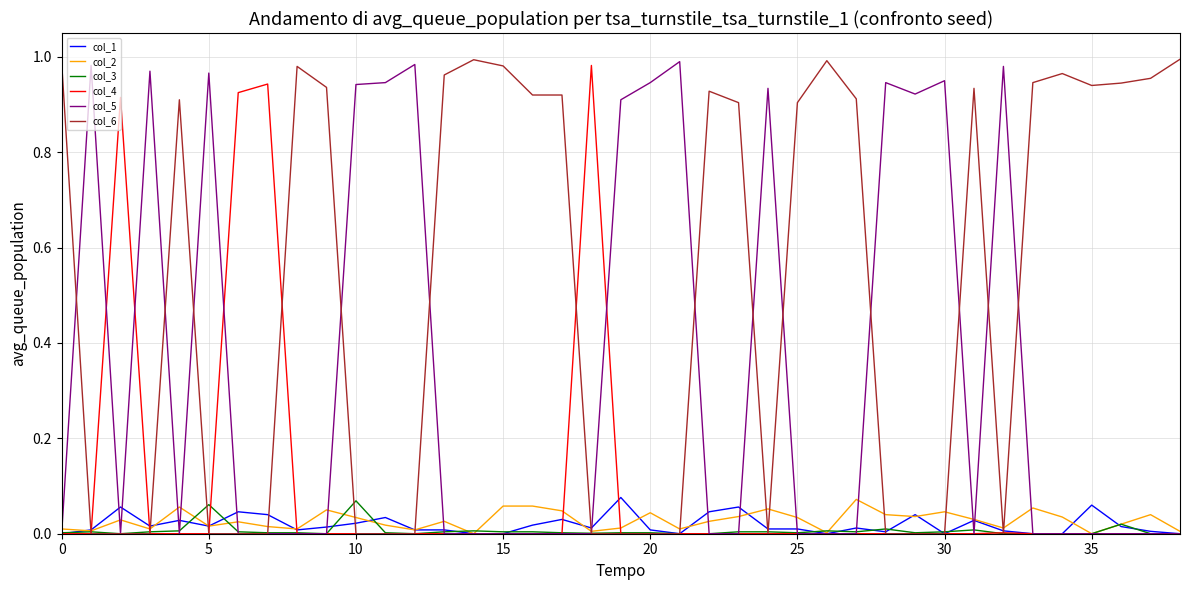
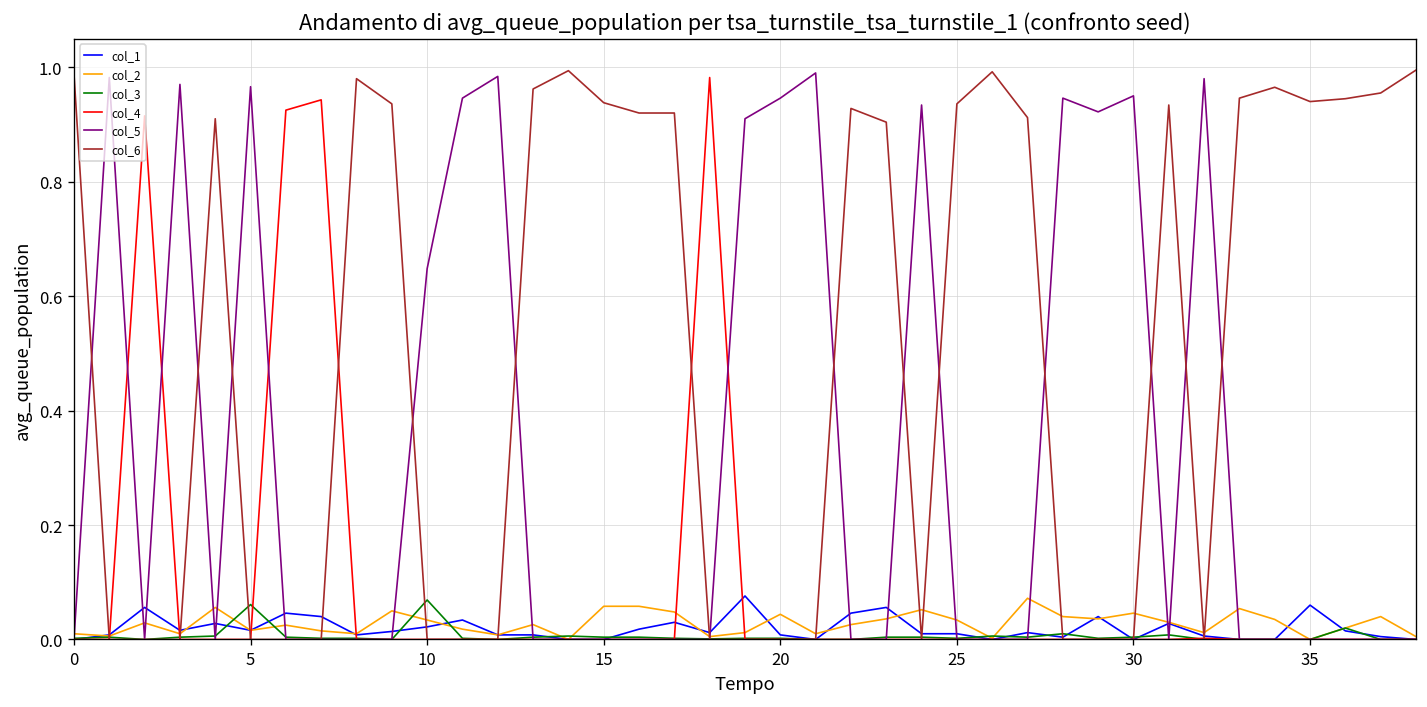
  {
    "col_1": {
      "10": 0.02,
      "20": 0.01,
      "25": 0.01,
      "35": 0.06
    },
    "col_2": {
      "0": 0.01,
      "10": 0.03,
      "15": 0.06,
      "20": 0.04,
      "25": 0.03,
      "30": 0.05
    },
    "col_3": {
      "5": 0.06,
      "10": 0.07
    },
    "col_5": {
      "5": 0.97,
-     "10": 0.94,
+     "10": 0.65,
      "20": 0.95,
      "30": 0.95
    },
    "col_6": {
      "0": 0.99,
-     "15": 0.98,
-     "25": 0.90,
+     "15": 0.94,
+     "25": 0.94,
      "35": 0.94
    }
  }
